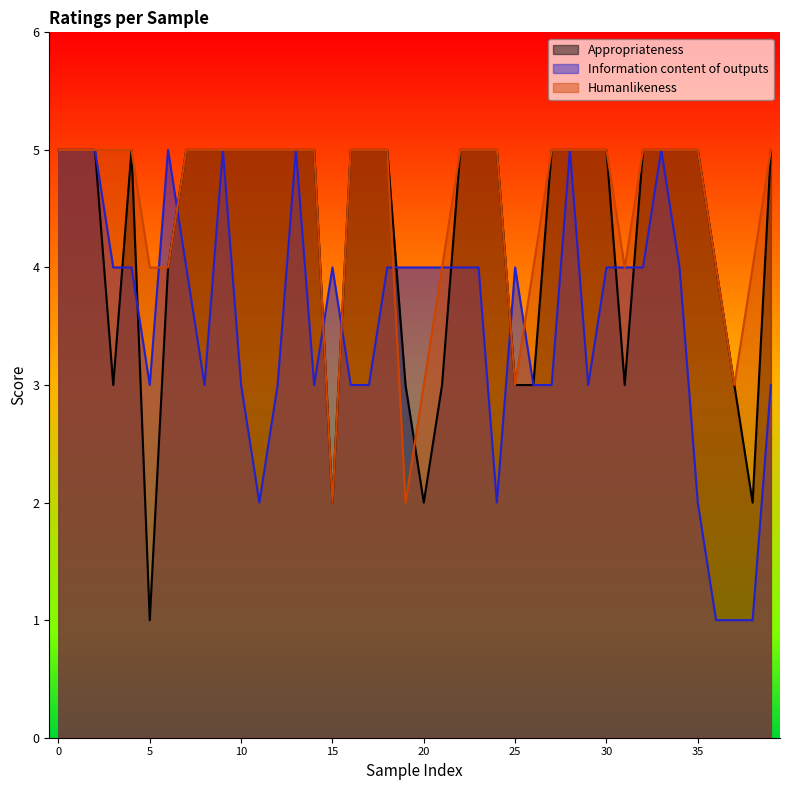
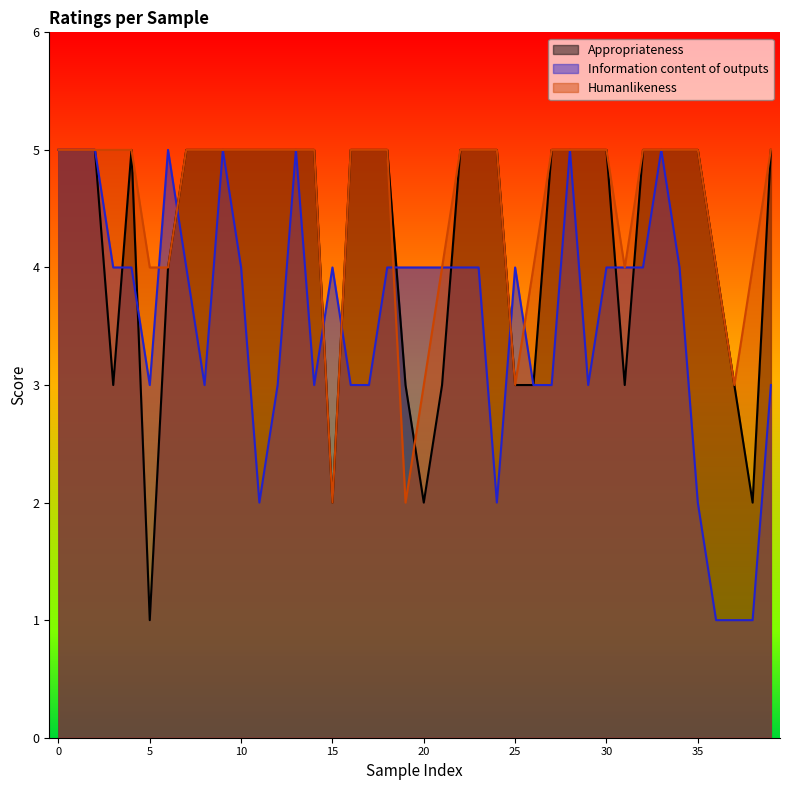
  {
    "Appropriateness": {
      "5": 1,
      "20": 2
    },
    "Information content of outputs": {
      "5": 3,
-     "10": 3,
+     "10": 4,
      "15": 4,
      "20": 4,
      "25": 4,
      "30": 4,
      "35": 2
    },
    "Humanlikeness": {
      "5": 4,
      "20": 3
    }
  }
